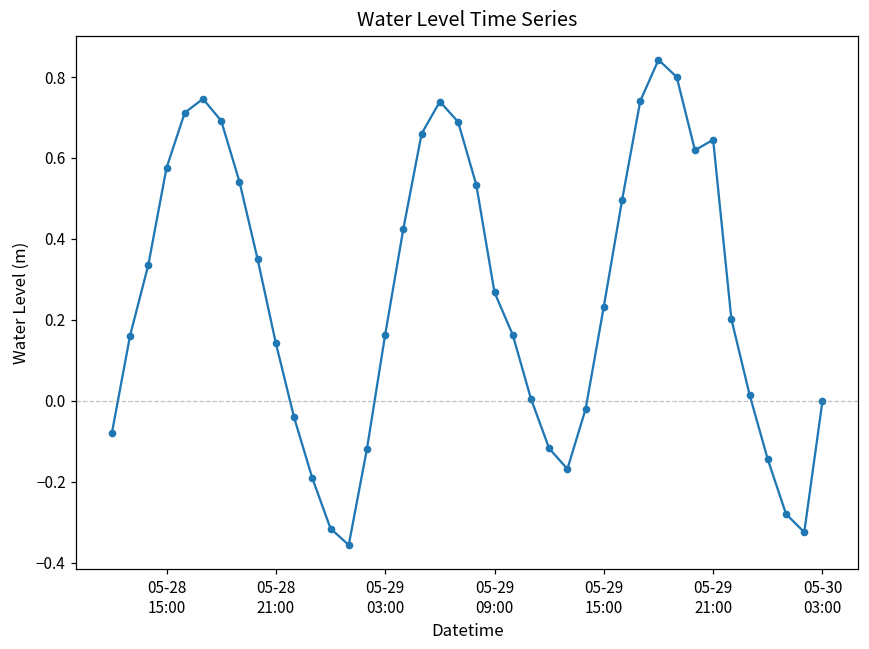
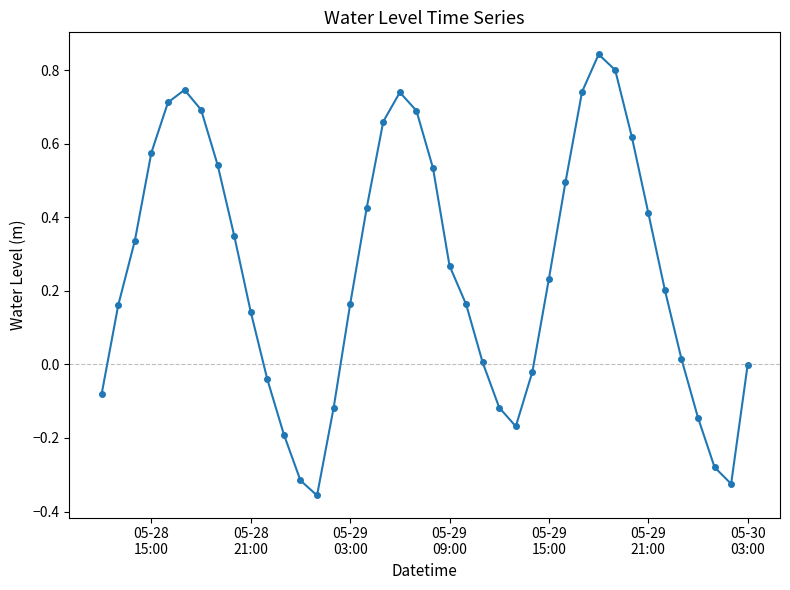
  {
    "05-28 15:00": 0.58,
    "05-28 21:00": 0.14,
    "05-29 03:00": 0.16,
    "05-29 09:00": 0.27,
    "05-29 15:00": 0.23,
-   "05-29 21:00": 0.64,
+   "05-29 21:00": 0.41,
    "05-30 03:00": 0.00
  }
